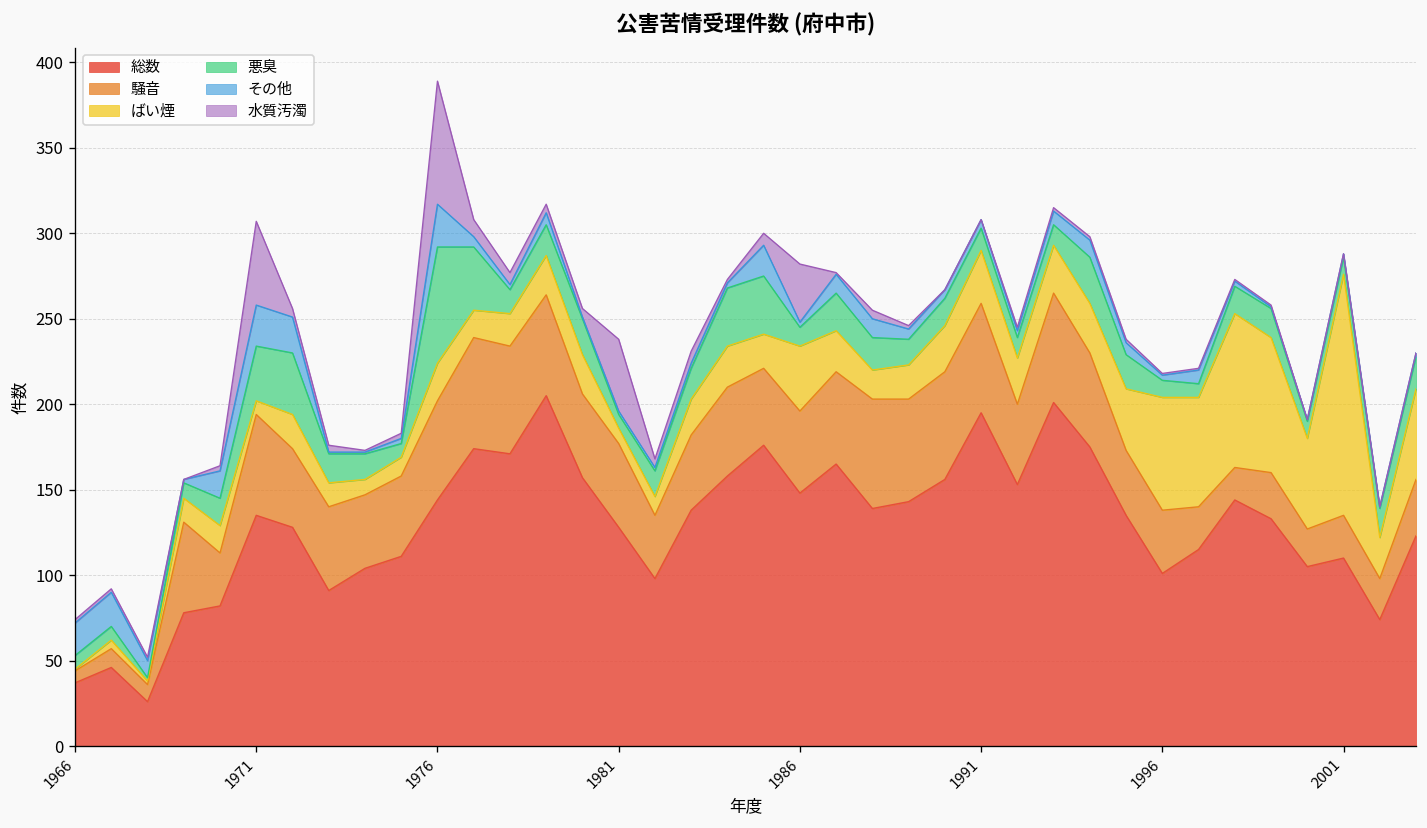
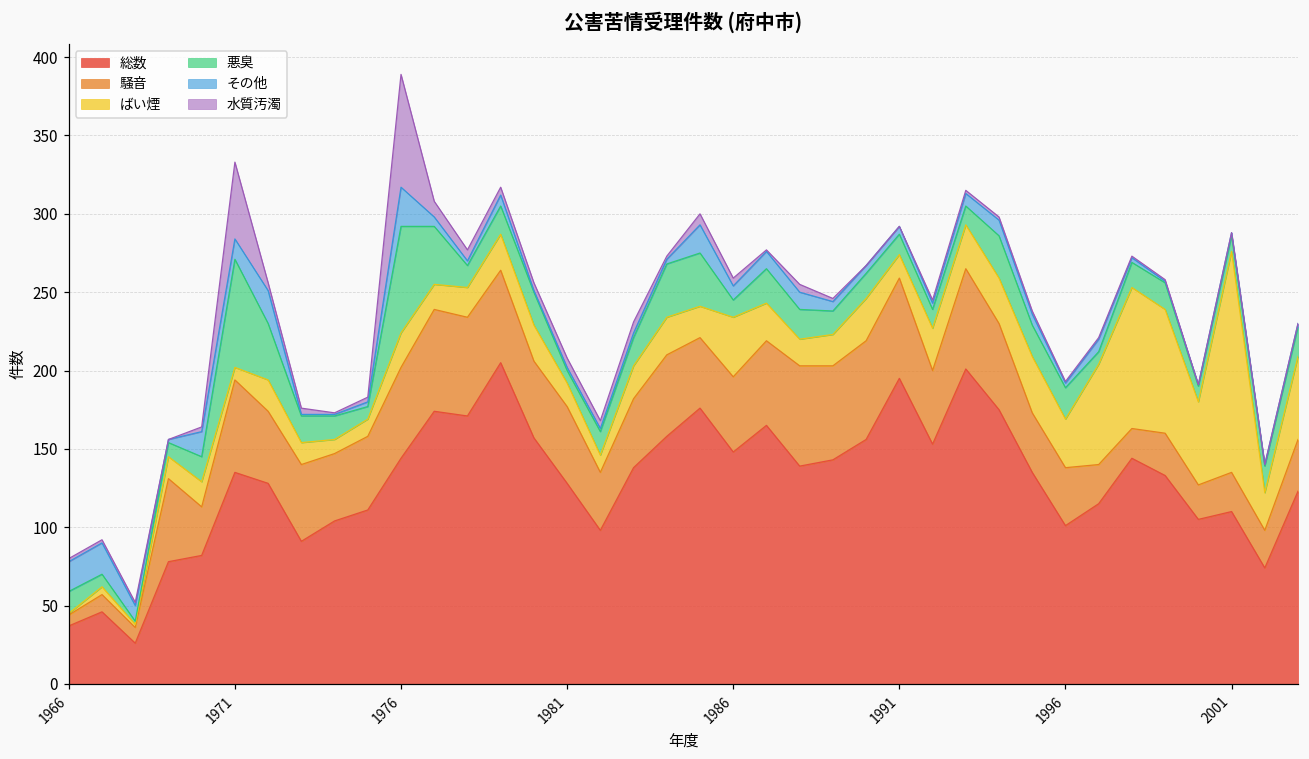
  {
    "ばい煙": {
      "1971": 8,
      "1976": 22,
-     "1981": 9,
+     "1981": 15,
      "1986": 38,
-     "1991": 31,
-     "1996": 66,
+     "1991": 15,
+     "1996": 31,
      "2001": 141
    },
    "悪臭": {
-     "1966": 8,
-     "1971": 32,
+     "1966": 14,
+     "1971": 69,
      "1976": 68,
      "1981": 8,
      "1986": 11,
      "1991": 13,
-     "1996": 10,
+     "1996": 20,
      "2001": 10
    },
    "その他": {
      "1966": 19,
-     "1971": 24,
+     "1971": 13,
      "1976": 25,
      "1981": 2,
-     "1986": 3
+     "1986": 9
    },
    "水質汚濁": {
      "1966": 2,
      "1971": 49,
      "1976": 72,
-     "1981": 42,
-     "1986": 34
+     "1981": 6,
+     "1986": 5
    }
  }
